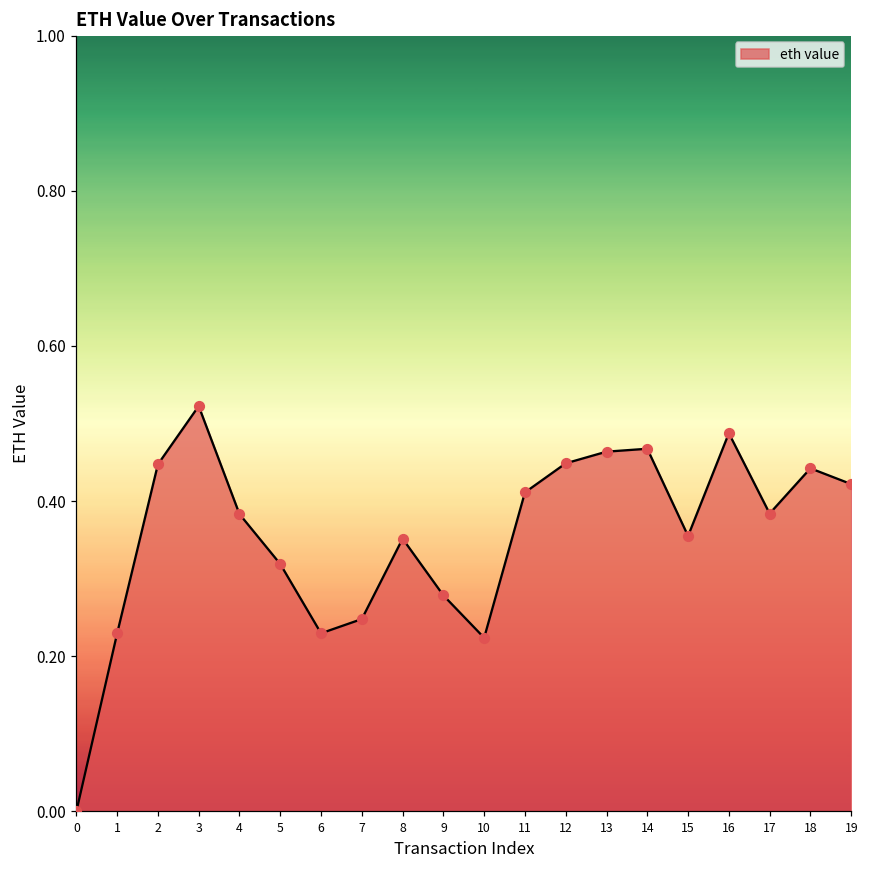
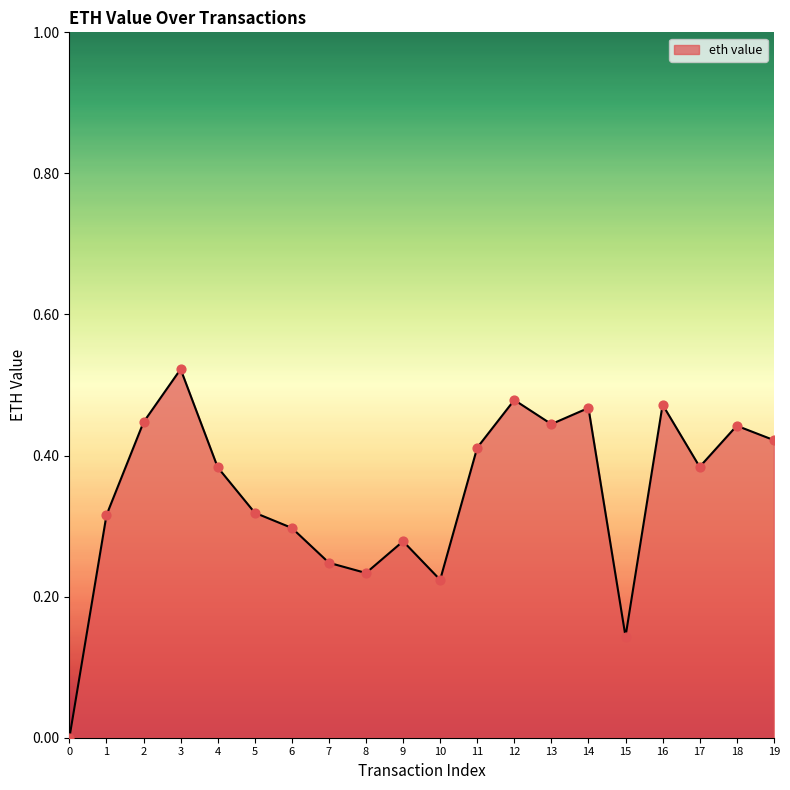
  {
    "0": 0.00,
-   "1": 0.23,
+   "1": 0.32,
    "2": 0.45,
    "3": 0.52,
    "4": 0.38,
    "5": 0.32,
-   "6": 0.23,
+   "6": 0.30,
    "7": 0.25,
-   "8": 0.35,
+   "8": 0.23,
    "9": 0.28,
    "10": 0.22,
    "11": 0.41,
-   "12": 0.45,
-   "13": 0.46,
+   "12": 0.48,
+   "13": 0.44,
    "14": 0.47,
-   "15": 0.36,
-   "16": 0.49,
+   "15": 0.14,
+   "16": 0.47,
    "17": 0.38,
    "18": 0.44,
    "19": 0.42
  }
